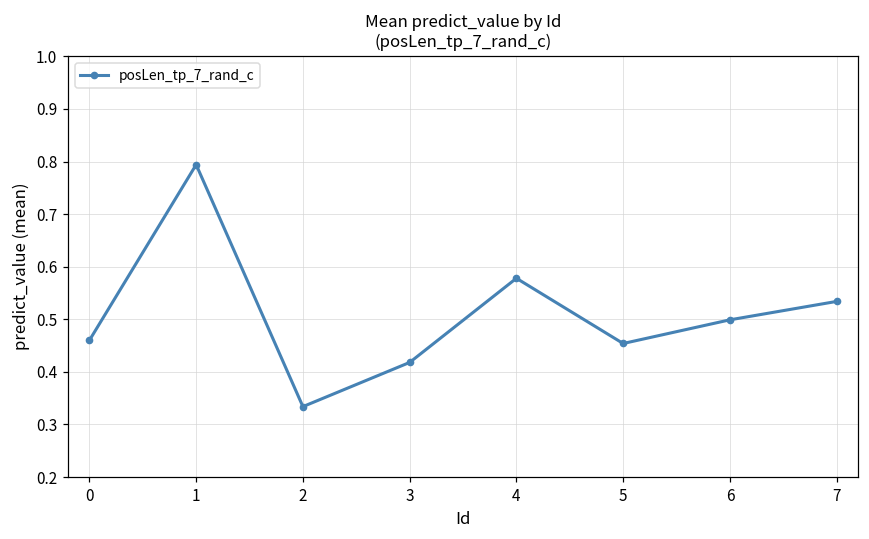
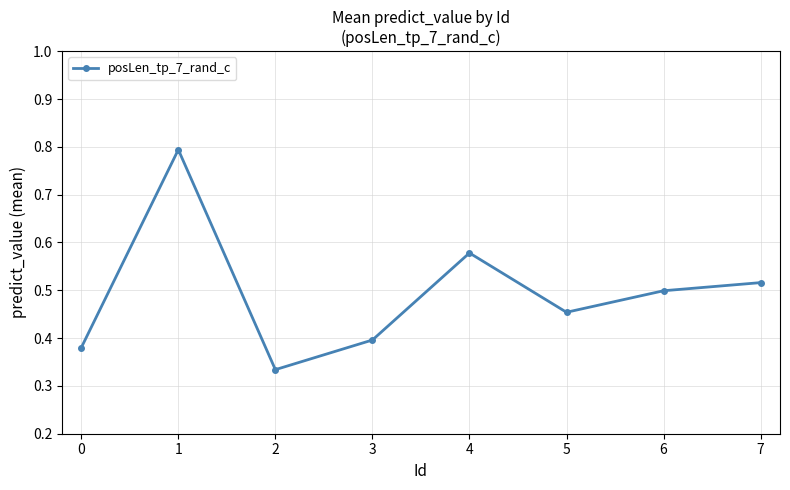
  {
-   "0": 0.46,
+   "0": 0.38,
    "1": 0.79,
    "2": 0.33,
-   "3": 0.42,
+   "3": 0.40,
    "4": 0.58,
    "5": 0.45,
    "6": 0.50,
-   "7": 0.53
+   "7": 0.52
  }
